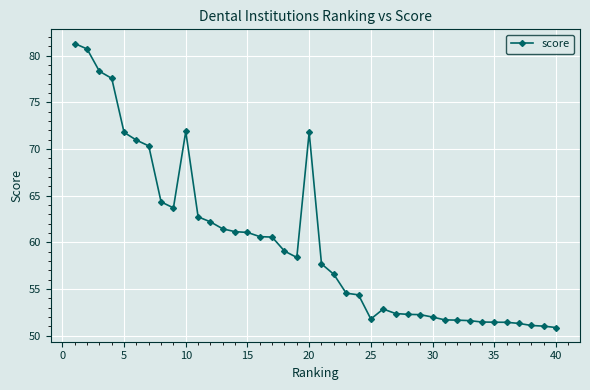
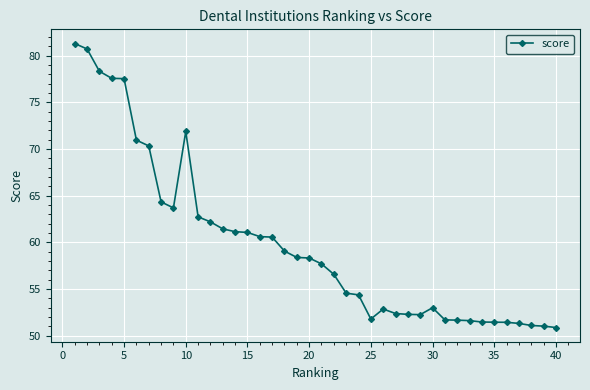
  {
-   "5": 72,
+   "5": 78,
    "10": 72,
    "15": 61,
-   "20": 72,
+   "20": 58,
    "25": 52,
-   "30": 52,
+   "30": 53,
    "35": 51,
    "40": 51
  }
